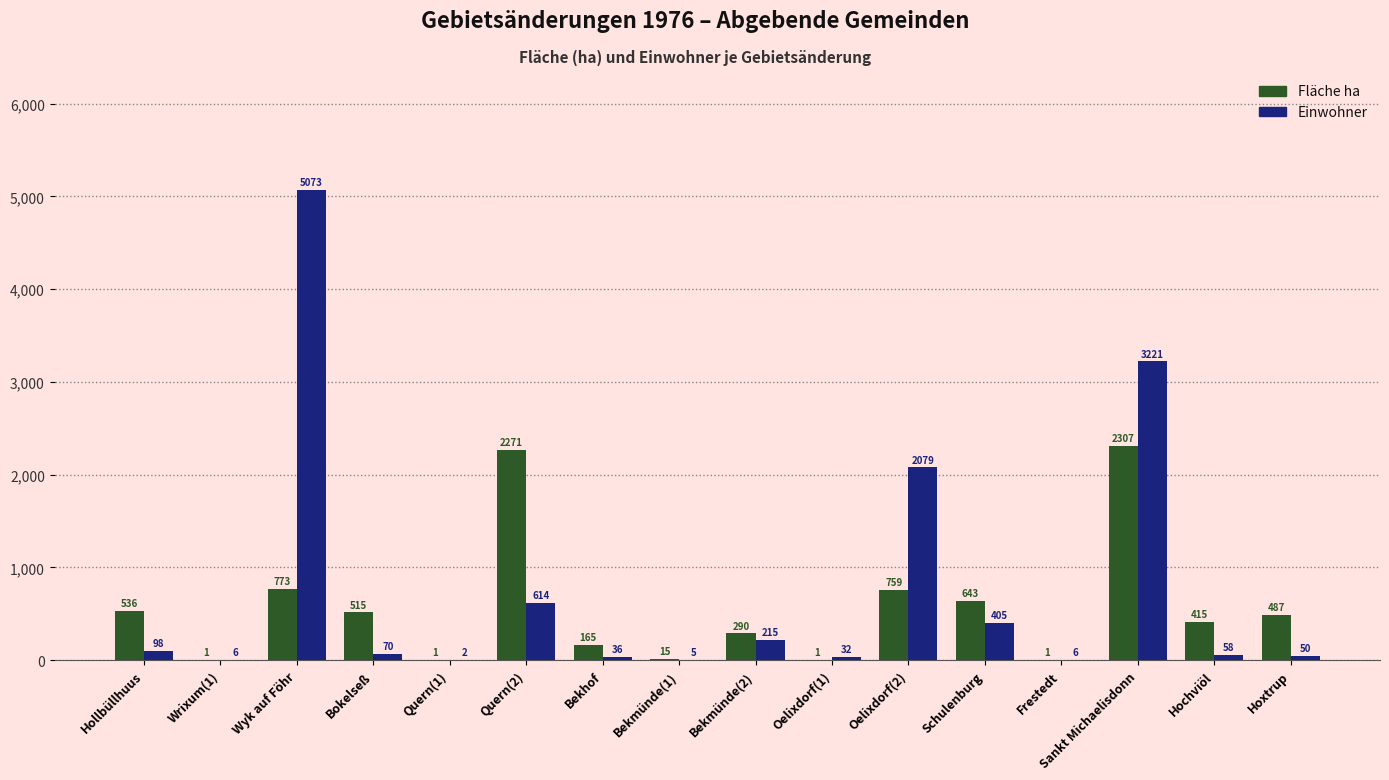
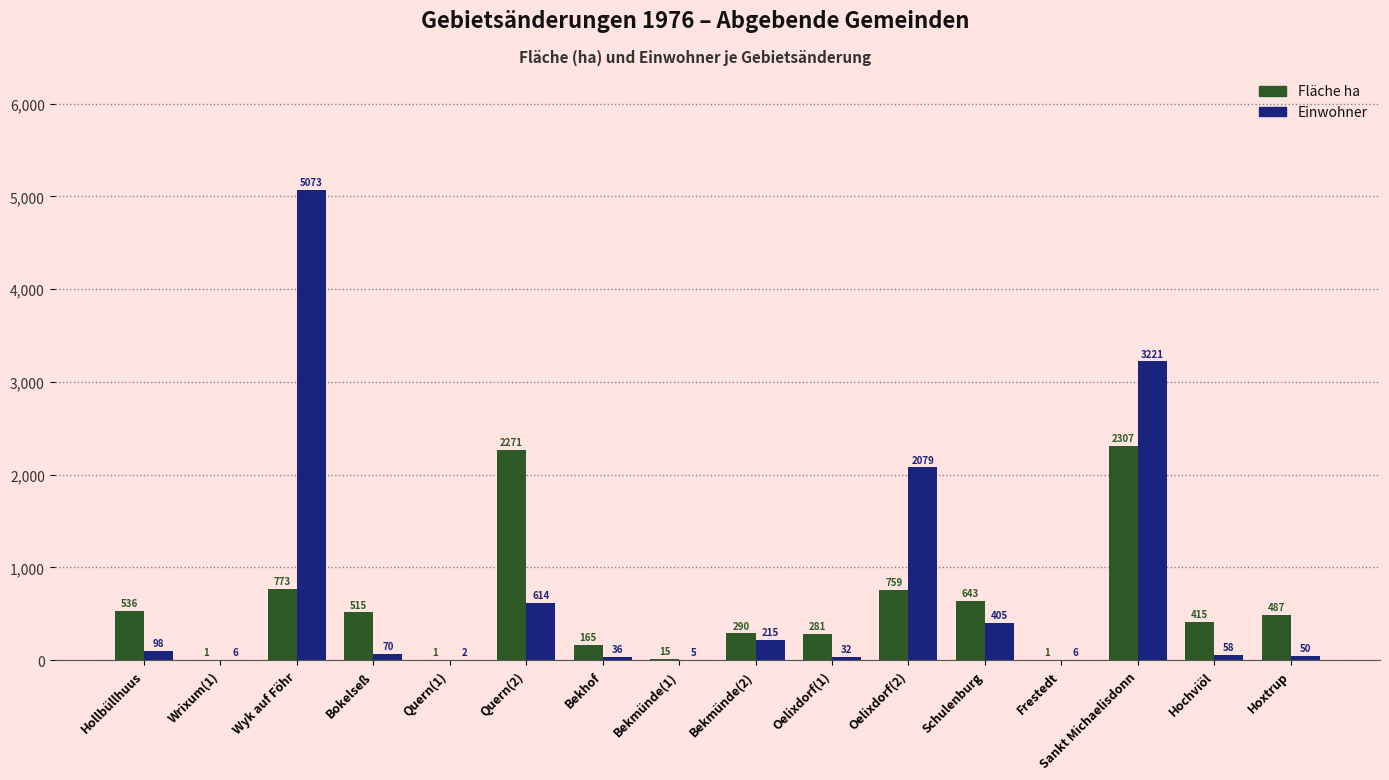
  {
    "Fläche ha": {
      "Hollbüllhuus": 536,
      "Wrixum(1)": 1,
      "Wyk auf Föhr": 773,
      "Bokelseß": 515,
      "Quern(1)": 1,
      "Quern(2)": 2271,
      "Bekhof": 165,
      "Bekmünde(1)": 15,
      "Bekmünde(2)": 290,
-     "Oelixdorf(1)": 1,
+     "Oelixdorf(1)": 281,
      "Oelixdorf(2)": 759,
      "Schulenburg": 643,
      "Frestedt": 1,
      "Sankt Michaelisdonn": 2307,
      "Hochviöl": 415,
      "Hoxtrup": 487
    },
    "Einwohner": {
      "Hollbüllhuus": 98,
      "Wrixum(1)": 6,
      "Wyk auf Föhr": 5073,
      "Bokelseß": 70,
      "Quern(1)": 2,
      "Quern(2)": 614,
      "Bekhof": 36,
      "Bekmünde(1)": 5,
      "Bekmünde(2)": 215,
      "Oelixdorf(1)": 32,
      "Oelixdorf(2)": 2079,
      "Schulenburg": 405,
      "Frestedt": 6,
      "Sankt Michaelisdonn": 3221,
      "Hochviöl": 58,
      "Hoxtrup": 50
    }
  }
